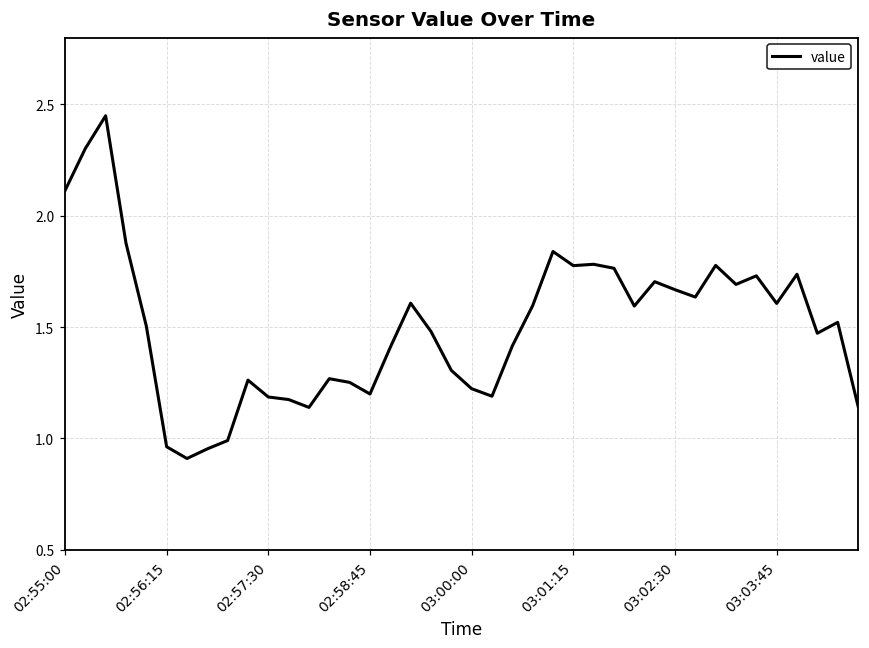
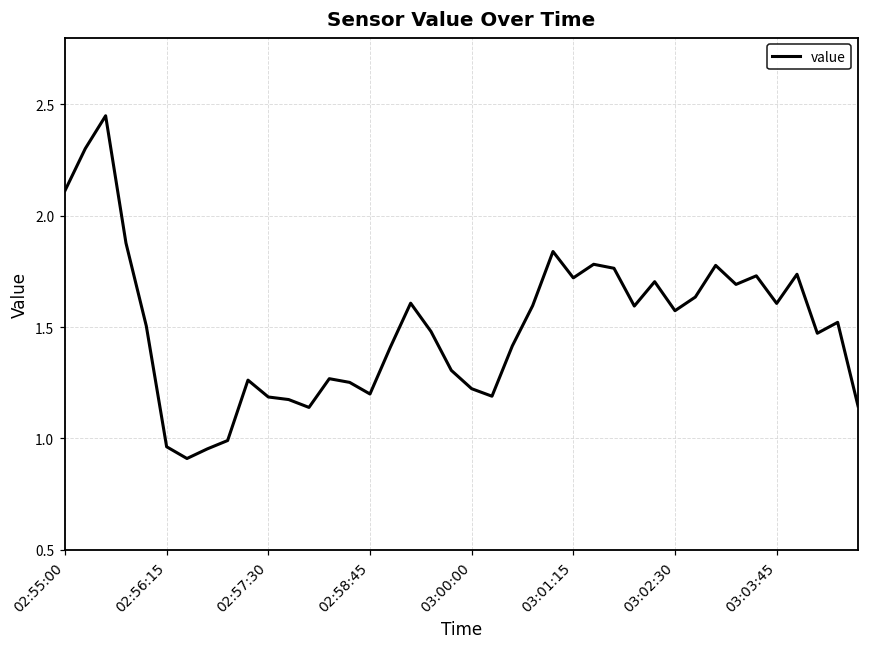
  {
    "02:55:00": 2.11,
    "02:56:15": 0.96,
    "02:57:30": 1.19,
    "02:58:45": 1.20,
    "03:00:00": 1.22,
-   "03:01:15": 1.78,
-   "03:02:30": 1.67,
+   "03:01:15": 1.72,
+   "03:02:30": 1.57,
    "03:03:45": 1.61
  }
